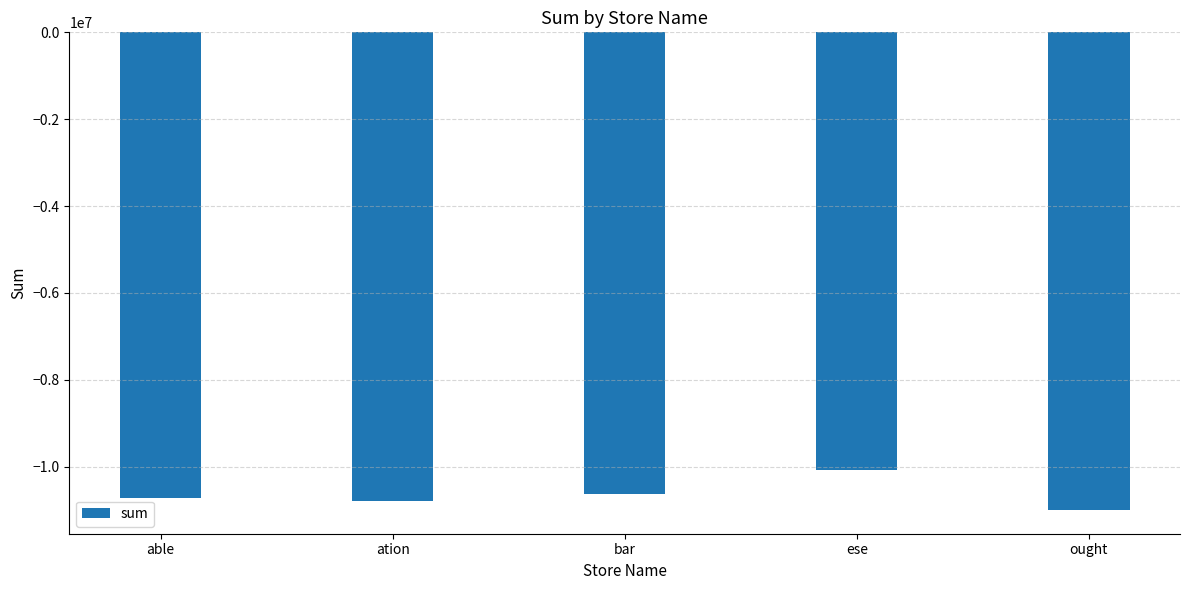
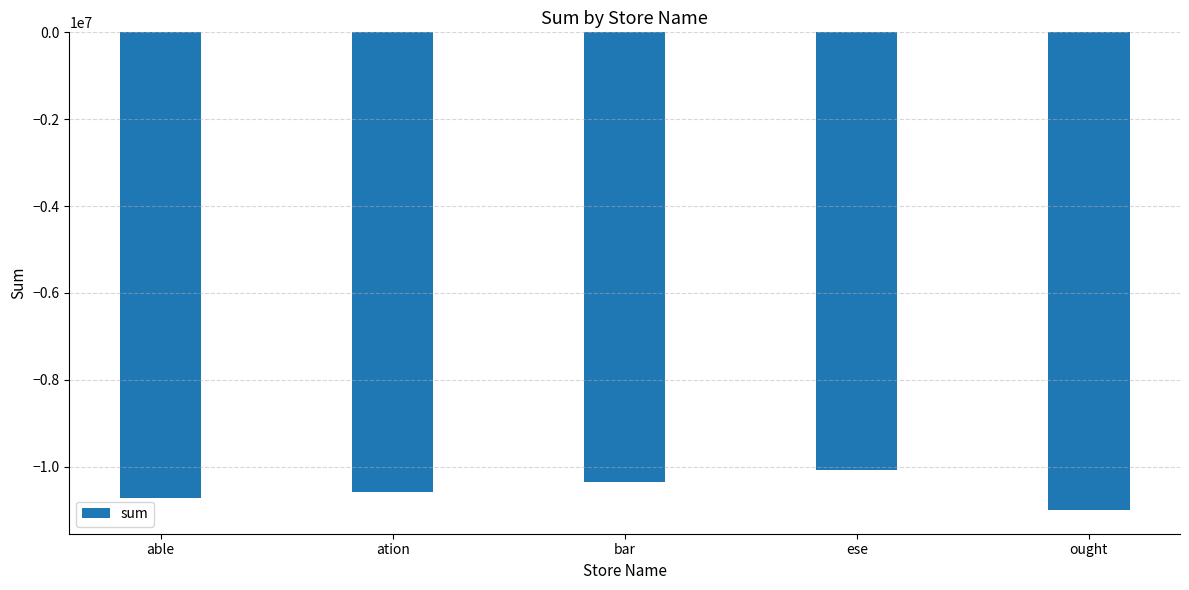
  {
    "able": -10700000,
-   "ation": -10800000,
-   "bar": -10600000,
+   "ation": -10600000,
+   "bar": -10400000,
    "ese": -10100000,
    "ought": -11000000
  }
